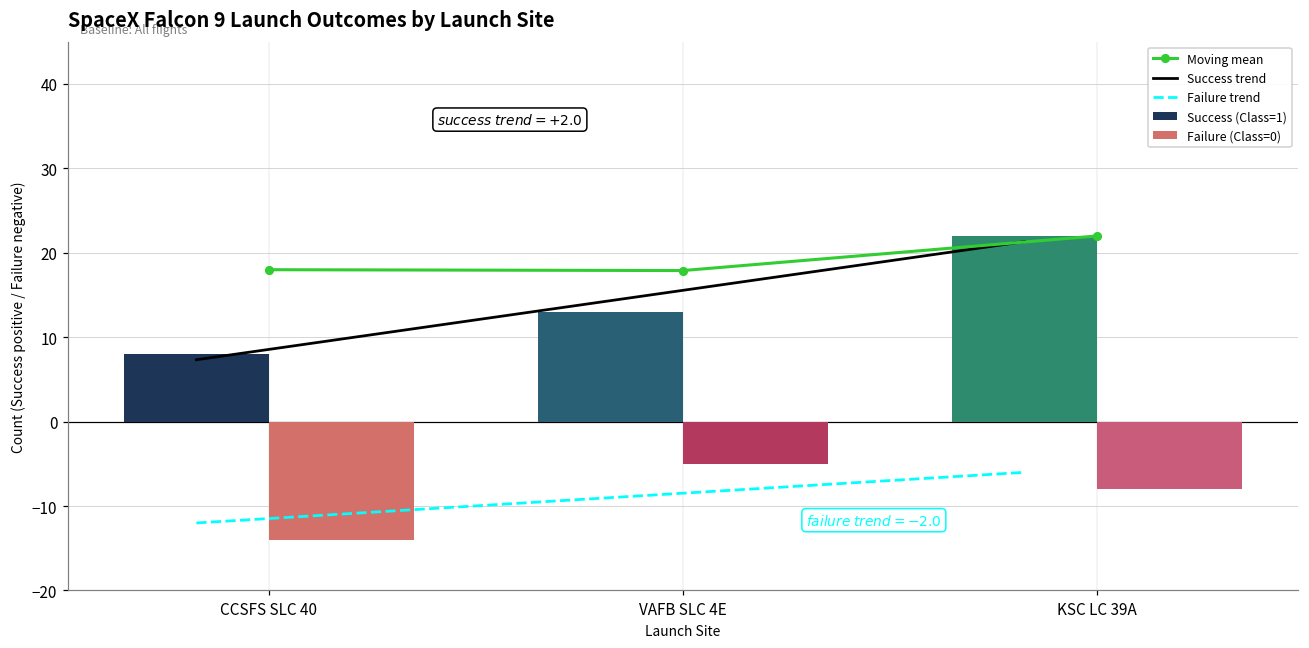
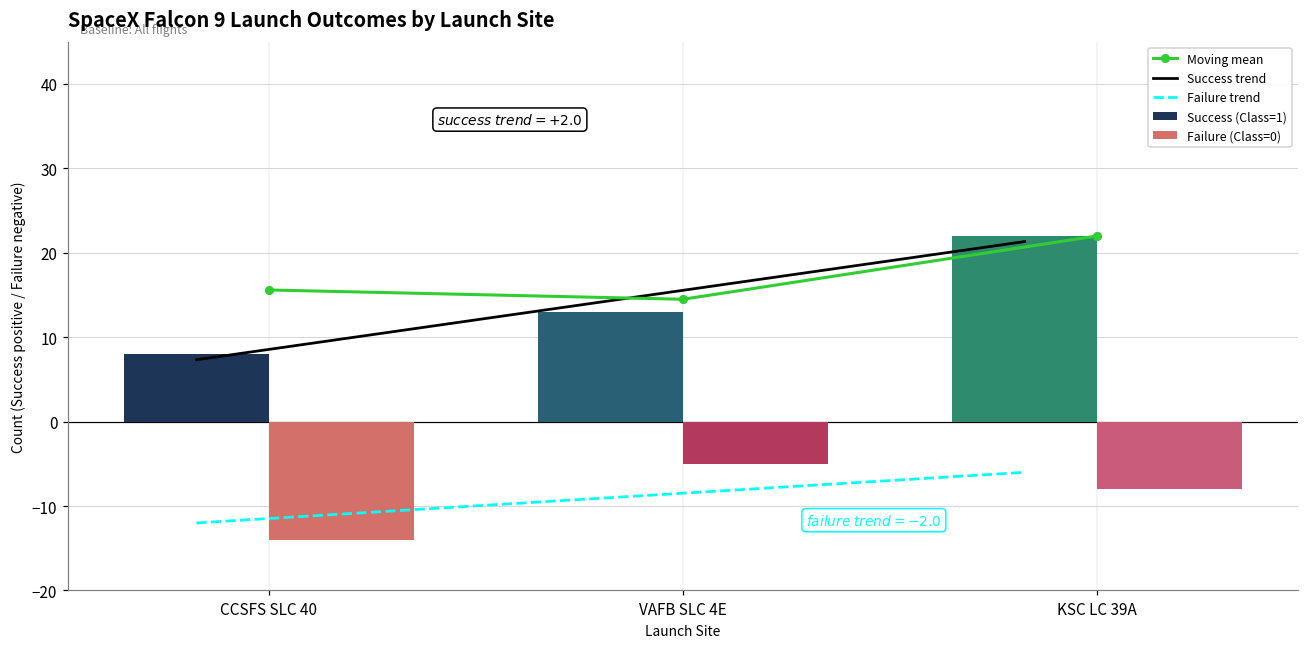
  {
    "Success (Class=1)": {
      "CCSFS SLC 40": 8,
      "VAFB SLC 4E": 13,
      "KSC LC 39A": 22
    },
    "Moving mean": {
-     "CCSFS SLC 40": 18,
-     "VAFB SLC 4E": 18,
+     "CCSFS SLC 40": 16,
+     "VAFB SLC 4E": 15,
      "KSC LC 39A": 22
    },
    "Failure (Class=0)": {
      "CCSFS SLC 40": -14,
      "VAFB SLC 4E": -5,
      "KSC LC 39A": -8
    }
  }
